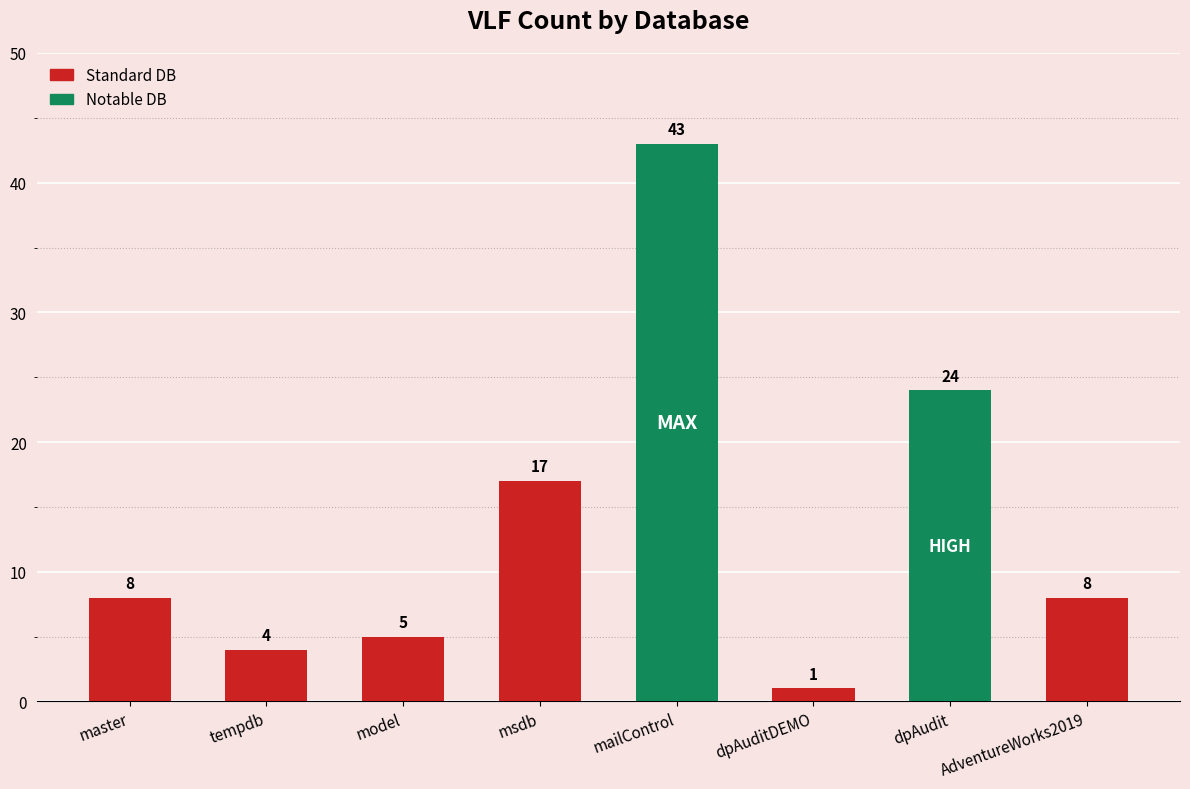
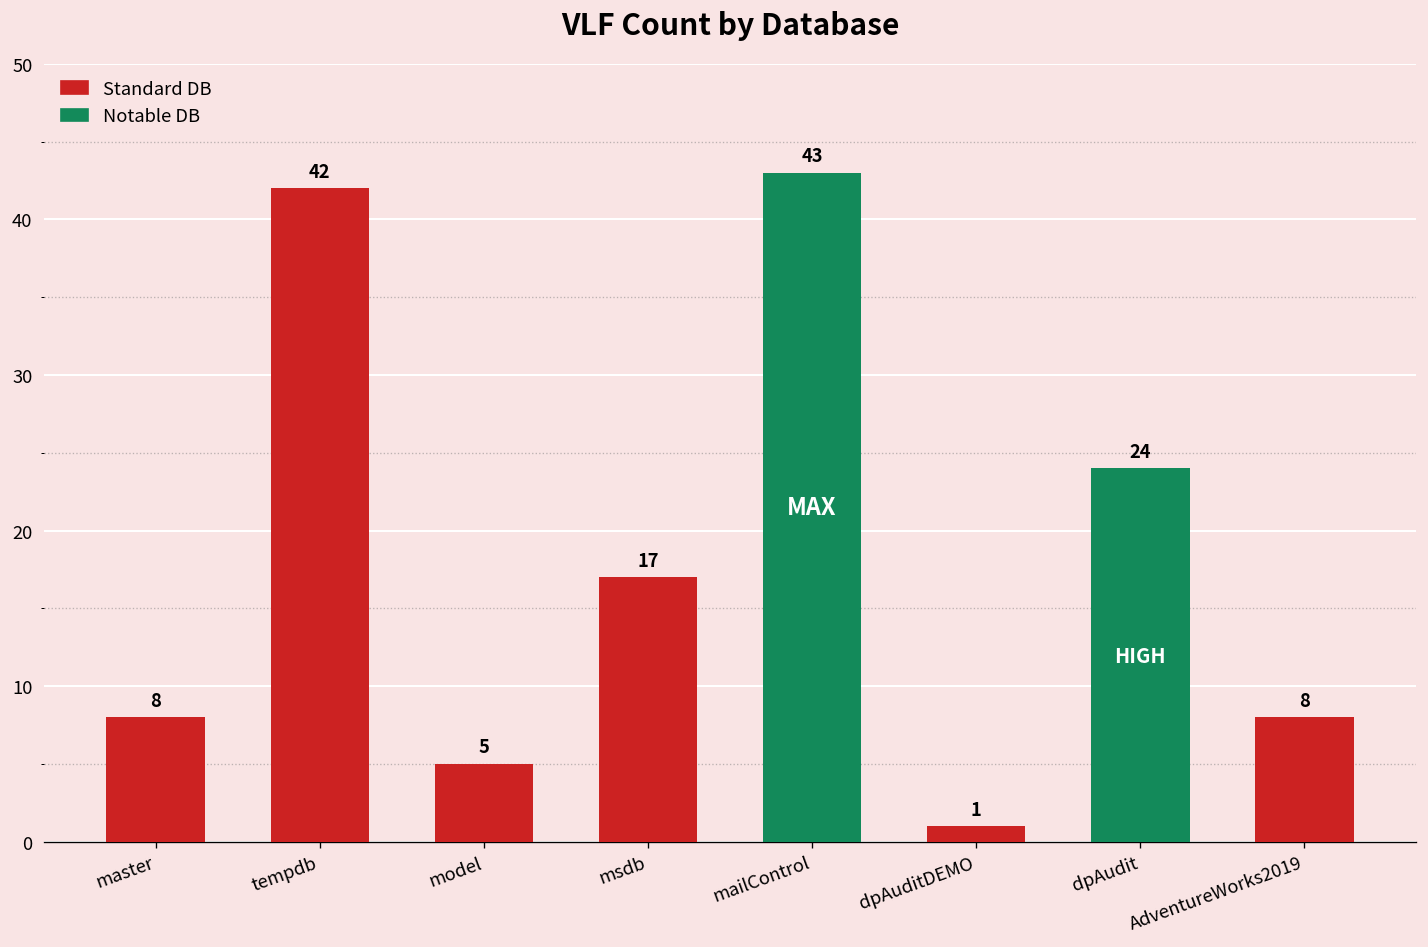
  {
    "master": 8,
-   "tempdb": 4,
+   "tempdb": 42,
    "model": 5,
    "msdb": 17,
    "mailControl": 43,
    "dpAuditDEMO": 1,
    "dpAudit": 24,
    "AdventureWorks2019": 8
  }
